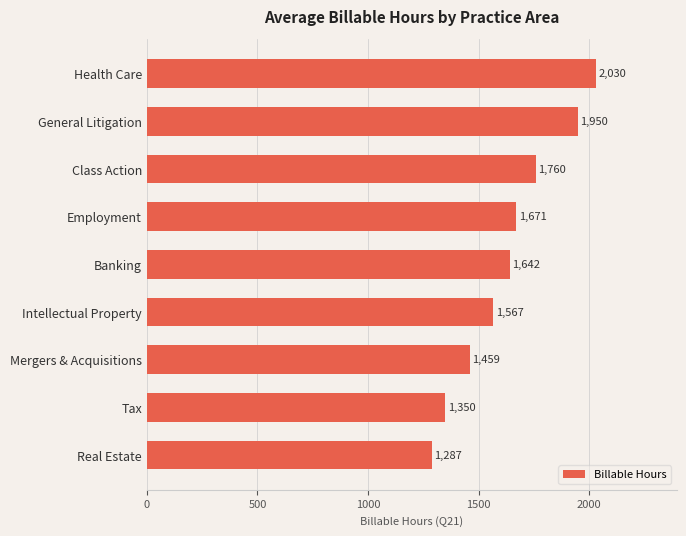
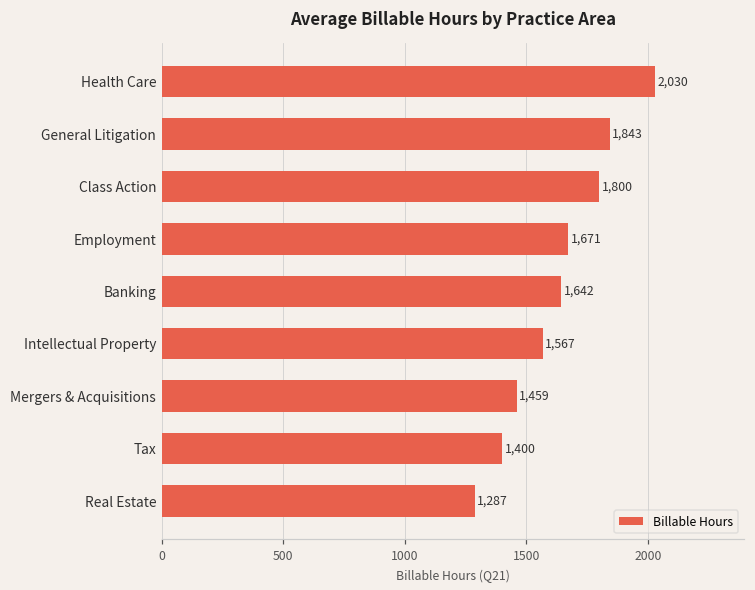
  {
    "Health Care": "2,030",
-   "General Litigation": "1,950",
-   "Class Action": "1,760",
+   "General Litigation": "1,843",
+   "Class Action": "1,800",
    "Employment": "1,671",
    "Banking": "1,642",
    "Intellectual Property": "1,567",
    "Mergers & Acquisitions": "1,459",
-   "Tax": "1,350",
+   "Tax": "1,400",
    "Real Estate": "1,287"
  }
